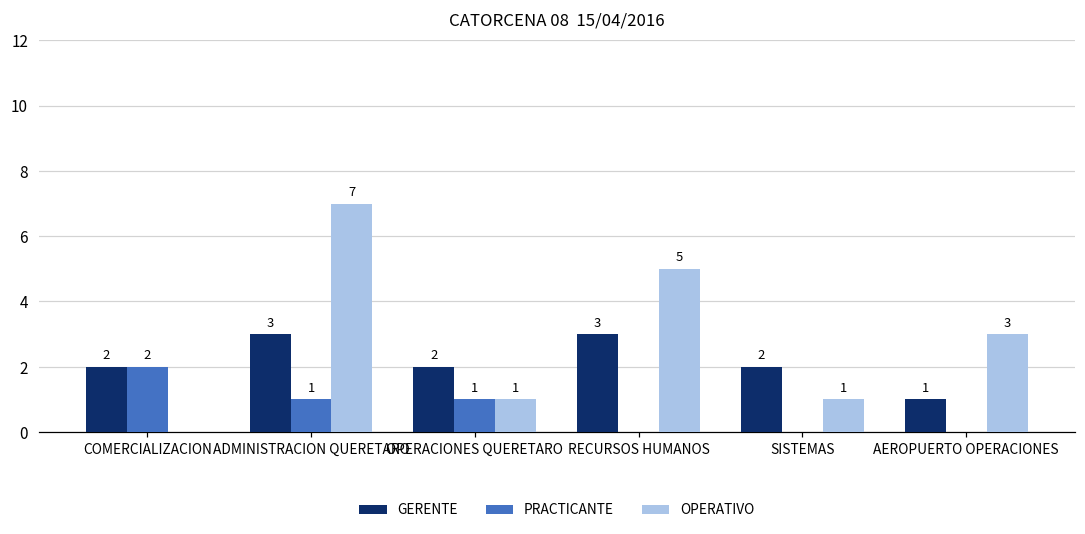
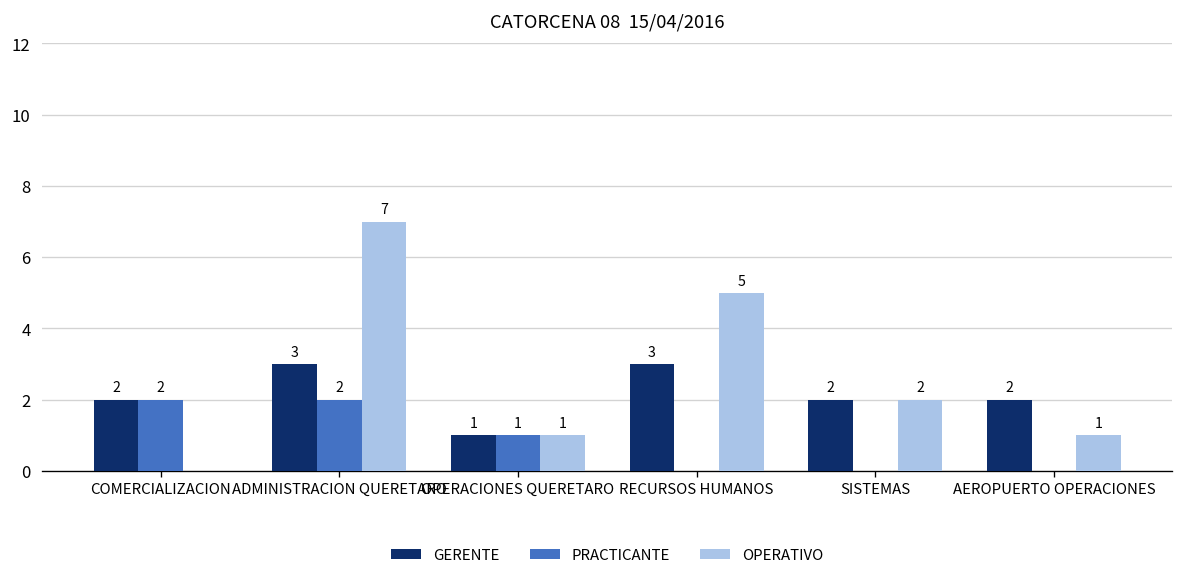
  {
    "GERENTE": {
      "COMERCIALIZACION": 2,
      "ADMINISTRACION QUERETARO": 3,
-     "OPERACIONES QUERETARO": 2,
+     "OPERACIONES QUERETARO": 1,
      "RECURSOS HUMANOS": 3,
      "SISTEMAS": 2,
-     "AEROPUERTO OPERACIONES": 1
+     "AEROPUERTO OPERACIONES": 2
    },
    "PRACTICANTE": {
      "COMERCIALIZACION": 2,
-     "ADMINISTRACION QUERETARO": 1,
+     "ADMINISTRACION QUERETARO": 2,
      "OPERACIONES QUERETARO": 1
    },
    "OPERATIVO": {
      "ADMINISTRACION QUERETARO": 7,
      "OPERACIONES QUERETARO": 1,
      "RECURSOS HUMANOS": 5,
-     "SISTEMAS": 1,
-     "AEROPUERTO OPERACIONES": 3
+     "SISTEMAS": 2,
+     "AEROPUERTO OPERACIONES": 1
    }
  }
